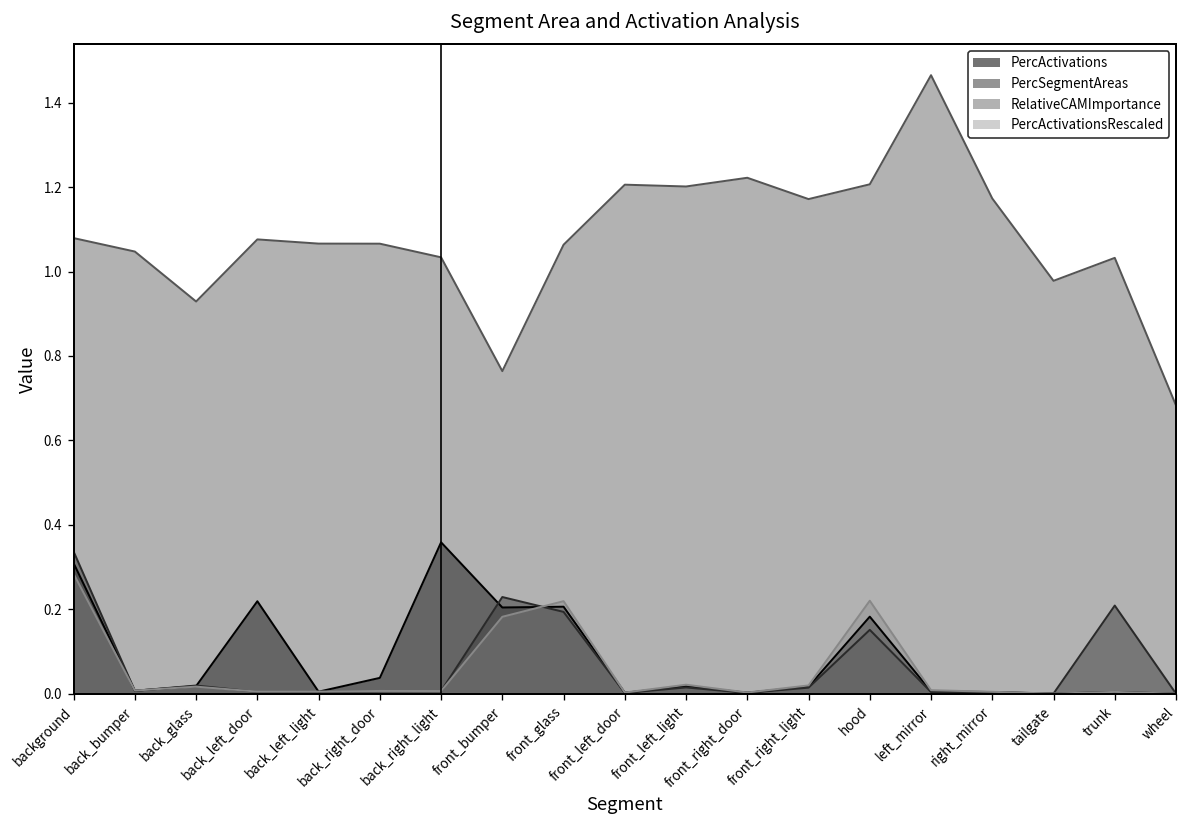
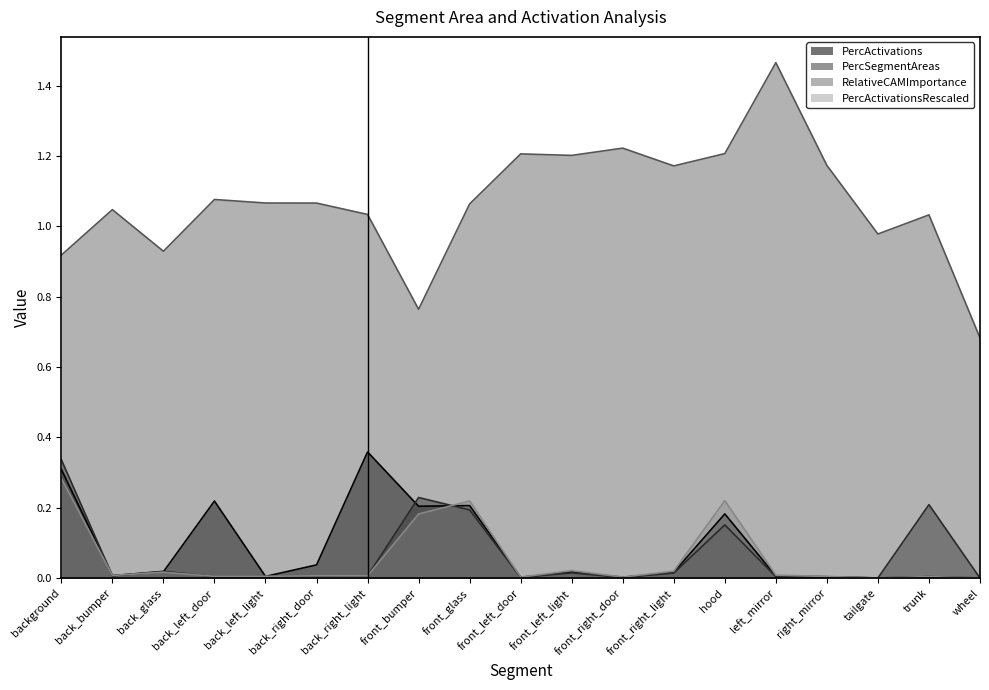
  {
    "PercActivations": {
      "background": 0.31,
      "back_left_door": 0.22,
      "back_right_door": 0.04,
      "back_right_light": 0.36,
      "front_bumper": 0.20,
      "front_glass": 0.21,
      "hood": 0.18
    },
    "PercSegmentAreas": {
      "background": 0.34,
      "front_bumper": 0.23,
      "front_glass": 0.19,
      "hood": 0.15,
      "trunk": 0.21
    },
    "RelativeCAMImportance": {
-     "background": 1.08,
+     "background": 0.92,
      "back_bumper": 1.05,
      "back_glass": 0.93,
      "back_left_door": 1.08,
      "back_left_light": 1.07,
      "back_right_door": 1.07,
      "back_right_light": 1.03,
      "front_bumper": 0.76,
      "front_glass": 1.06,
      "front_left_door": 1.21,
      "front_left_light": 1.20,
      "front_right_door": 1.22,
      "front_right_light": 1.17,
      "hood": 1.21,
      "left_mirror": 1.47,
      "right_mirror": 1.17,
      "tailgate": 0.98,
      "trunk": 1.03,
      "wheel": 0.68
    },
    "PercActivationsRescaled": {
      "background": 0.28,
      "front_bumper": 0.18,
      "front_glass": 0.22,
      "hood": 0.22
    }
  }
